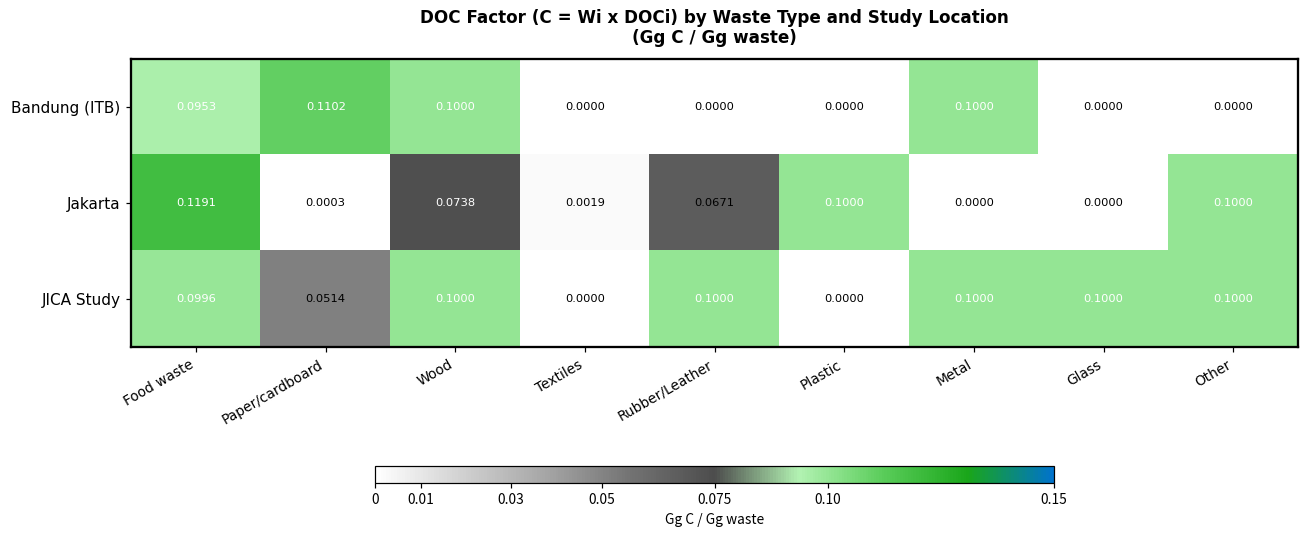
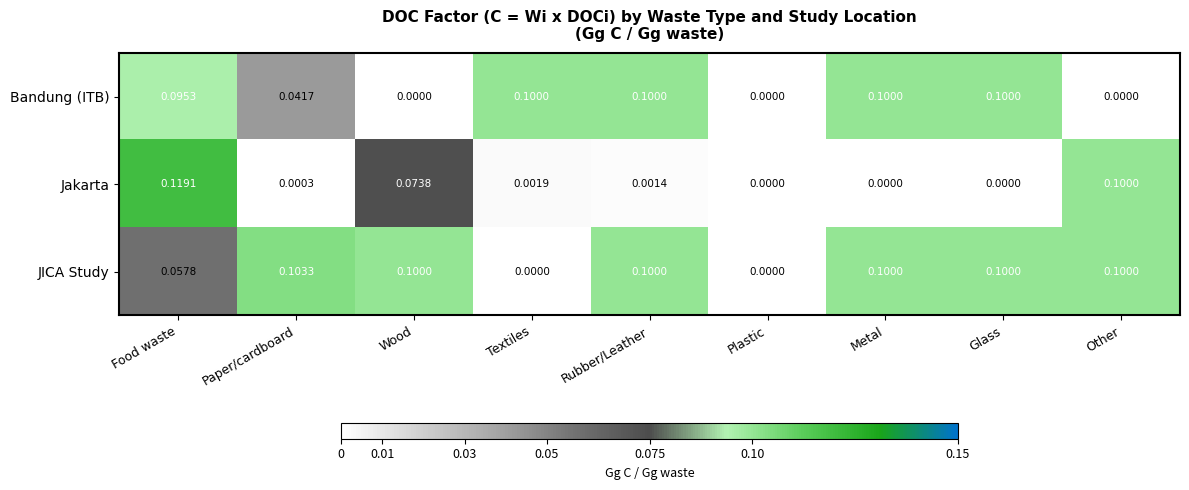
  {
    "Bandung (ITB)": {
      "Food waste": 0.0953,
-     "Paper/cardboard": 0.1102,
-     "Wood": 0.1000,
-     "Textiles": 0.0000,
-     "Rubber/Leather": 0.0000,
+     "Paper/cardboard": 0.0417,
+     "Wood": 0.0000,
+     "Textiles": 0.1000,
+     "Rubber/Leather": 0.1000,
      "Plastic": 0.0000,
      "Metal": 0.1000,
-     "Glass": 0.0000,
+     "Glass": 0.1000,
      "Other": 0.0000
    },
    "Jakarta": {
      "Food waste": 0.1191,
      "Paper/cardboard": 0.0003,
      "Wood": 0.0738,
      "Textiles": 0.0019,
-     "Rubber/Leather": 0.0671,
-     "Plastic": 0.1000,
+     "Rubber/Leather": 0.0014,
+     "Plastic": 0.0000,
      "Metal": 0.0000,
      "Glass": 0.0000,
      "Other": 0.1000
    },
    "JICA Study": {
-     "Food waste": 0.0996,
-     "Paper/cardboard": 0.0514,
+     "Food waste": 0.0578,
+     "Paper/cardboard": 0.1033,
      "Wood": 0.1000,
      "Textiles": 0.0000,
      "Rubber/Leather": 0.1000,
      "Plastic": 0.0000,
      "Metal": 0.1000,
      "Glass": 0.1000,
      "Other": 0.1000
    }
  }
